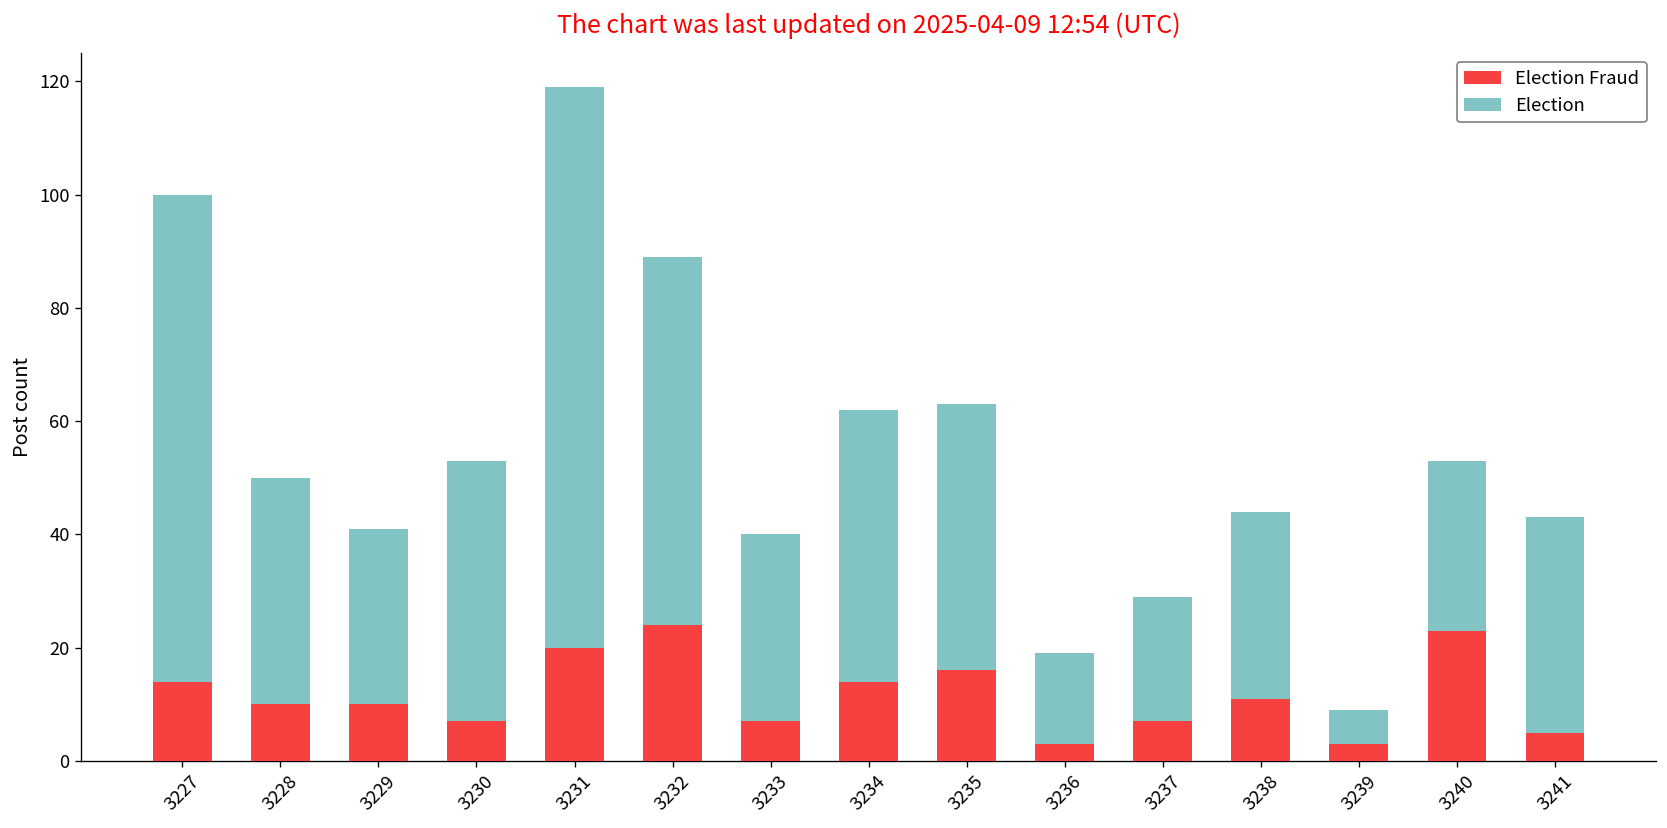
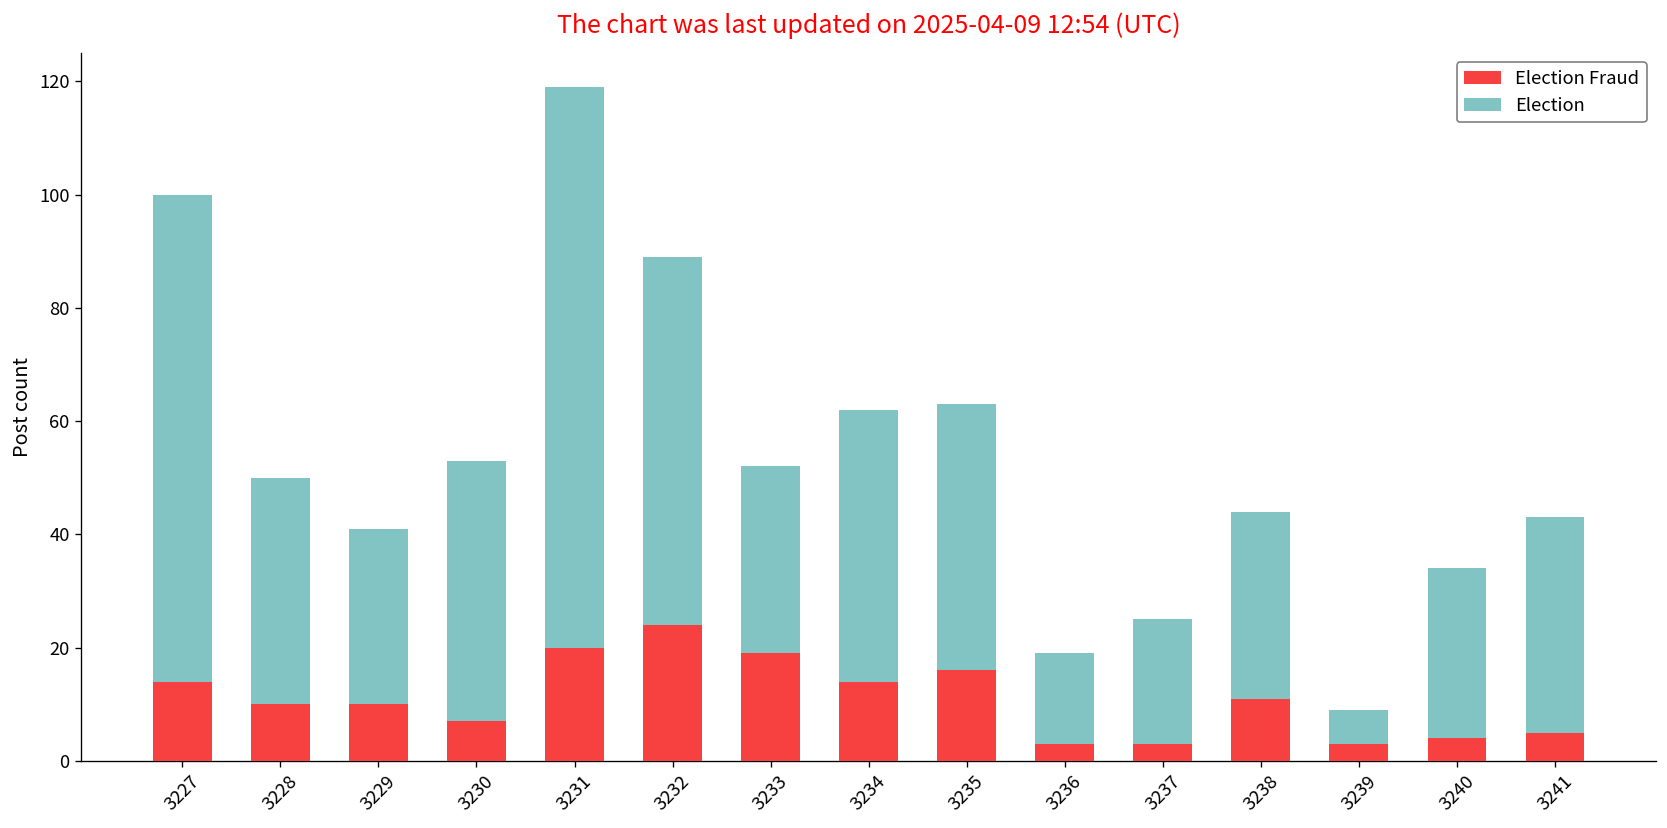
  {
    "Election Fraud": {
      "3227": 14,
      "3228": 10,
      "3229": 10,
      "3230": 7,
      "3231": 20,
      "3232": 24,
-     "3233": 7,
+     "3233": 19,
      "3234": 14,
      "3235": 16,
      "3236": 3,
-     "3237": 7,
+     "3237": 3,
      "3238": 11,
      "3239": 3,
-     "3240": 23,
+     "3240": 4,
      "3241": 5
    },
    "Election": {
      "3227": 86,
      "3228": 40,
      "3229": 31,
      "3230": 46,
      "3231": 99,
      "3232": 65,
      "3233": 33,
      "3234": 48,
      "3235": 47,
      "3236": 16,
      "3237": 22,
      "3238": 33,
      "3239": 6,
      "3240": 30,
      "3241": 38
    }
  }
